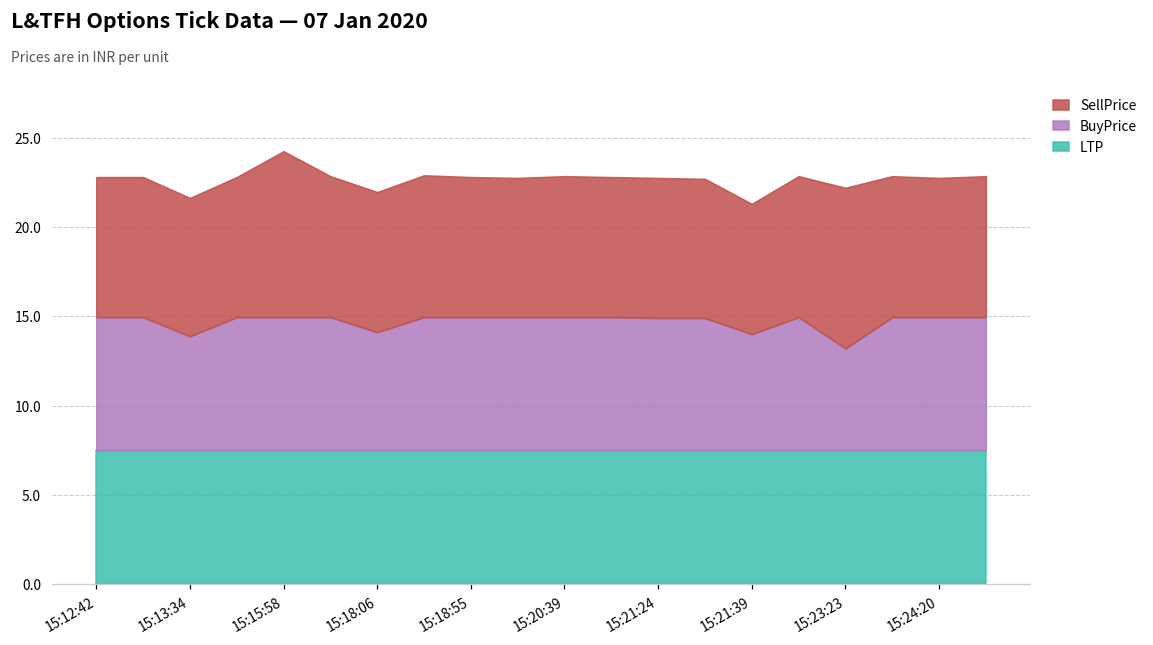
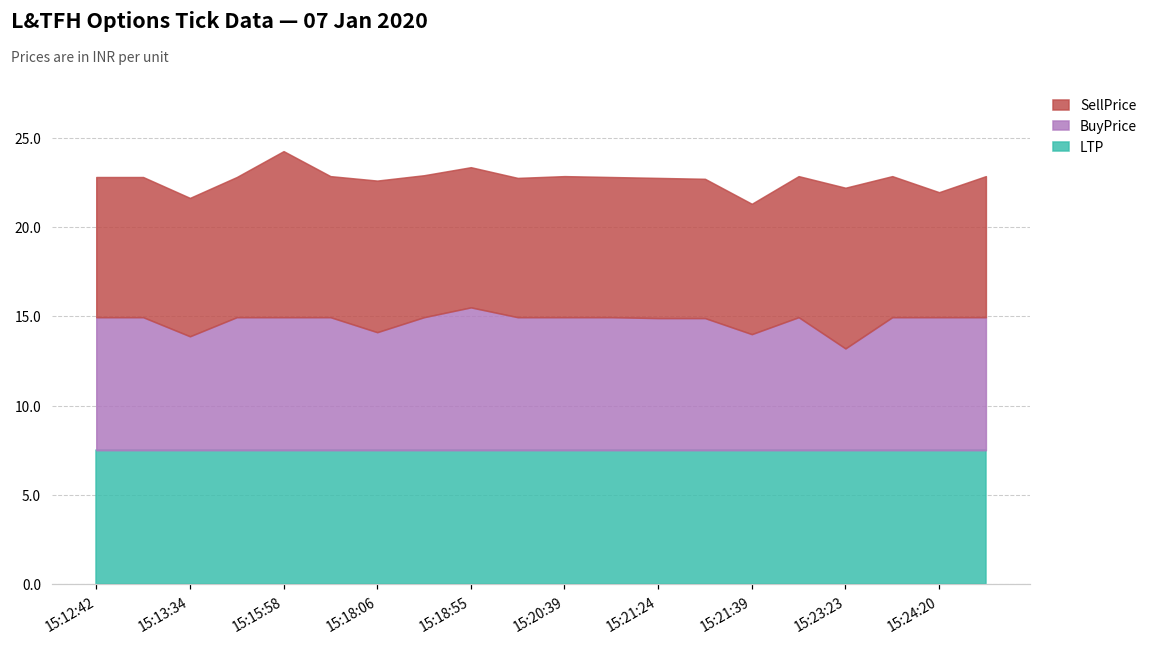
  {
    "LTP": {
      "15:12:42": 7.5,
      "15:13:34": 7.5,
      "15:15:58": 7.5,
      "15:18:06": 7.5,
      "15:18:55": 7.5,
      "15:20:39": 7.5,
      "15:21:24": 7.5,
      "15:21:39": 7.5,
      "15:23:23": 7.5,
      "15:24:20": 7.5
    },
    "BuyPrice": {
      "15:12:42": 7.4,
      "15:13:34": 6.4,
      "15:15:58": 7.4,
      "15:18:06": 6.6,
-     "15:18:55": 7.4,
+     "15:18:55": 8.0,
      "15:20:39": 7.4,
      "15:21:24": 7.4,
      "15:21:39": 6.5,
      "15:23:23": 5.7,
      "15:24:20": 7.4
    },
    "SellPrice": {
      "15:12:42": 7.8,
      "15:13:34": 7.8,
      "15:15:58": 9.3,
-     "15:18:06": 7.9,
+     "15:18:06": 8.5,
      "15:18:55": 7.9,
      "15:20:39": 7.9,
      "15:21:24": 7.9,
      "15:21:39": 7.3,
      "15:23:23": 9.0,
-     "15:24:20": 7.8
+     "15:24:20": 7.0
    }
  }
